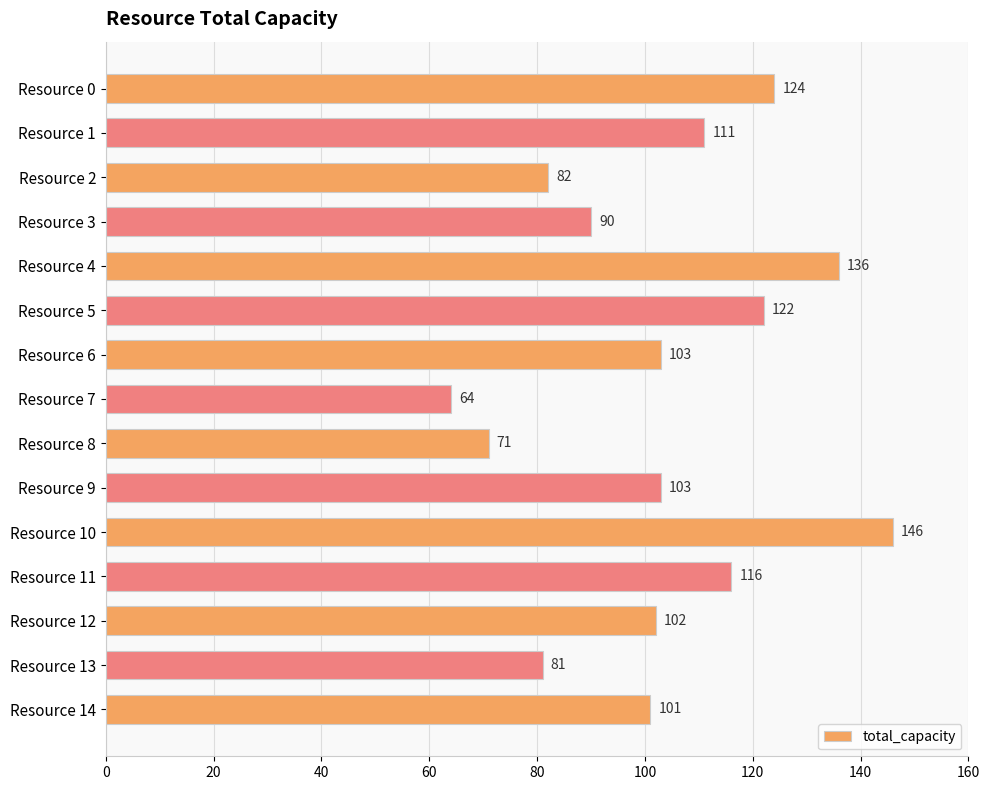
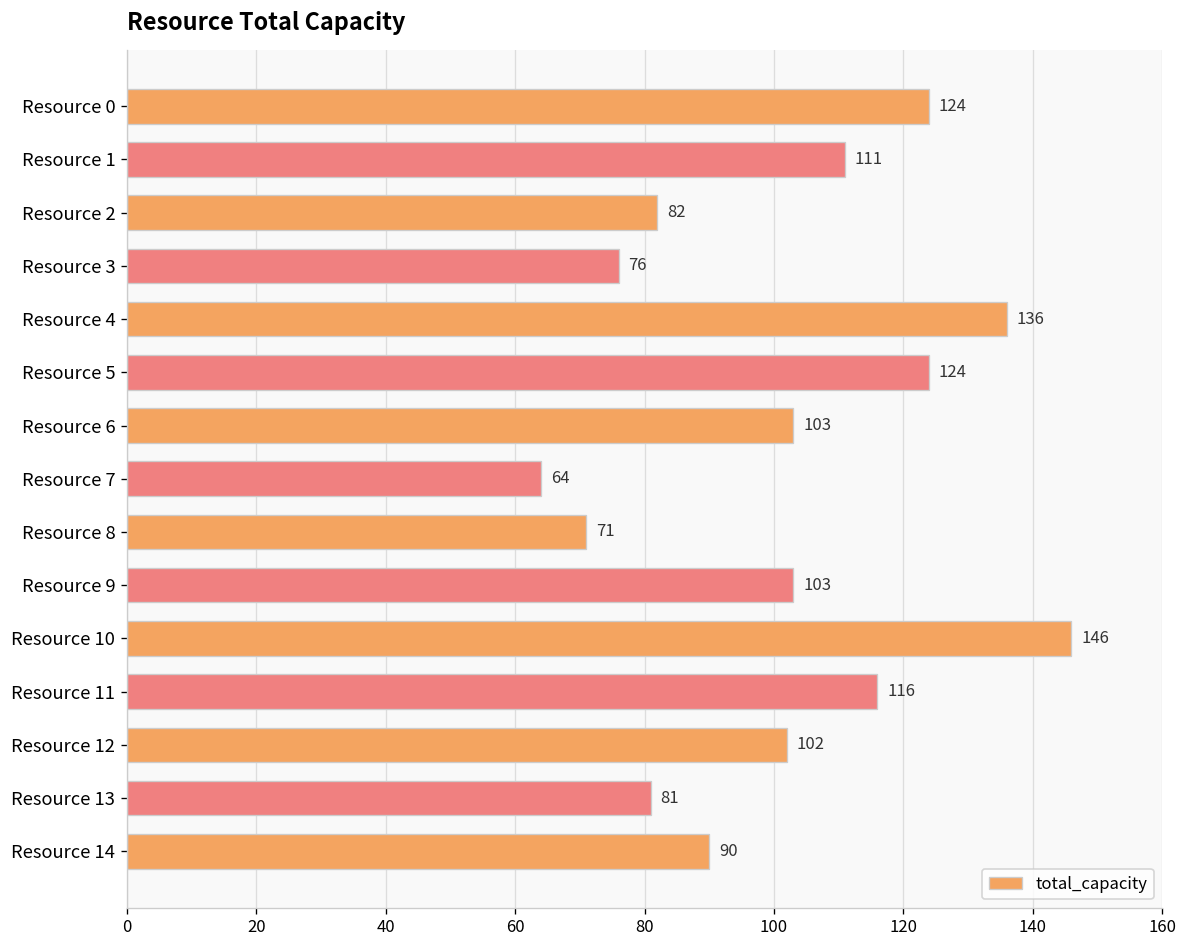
  {
    "Resource 0": 124,
    "Resource 1": 111,
    "Resource 2": 82,
-   "Resource 3": 90,
+   "Resource 3": 76,
    "Resource 4": 136,
-   "Resource 5": 122,
+   "Resource 5": 124,
    "Resource 6": 103,
    "Resource 7": 64,
    "Resource 8": 71,
    "Resource 9": 103,
    "Resource 10": 146,
    "Resource 11": 116,
    "Resource 12": 102,
    "Resource 13": 81,
-   "Resource 14": 101
+   "Resource 14": 90
  }
